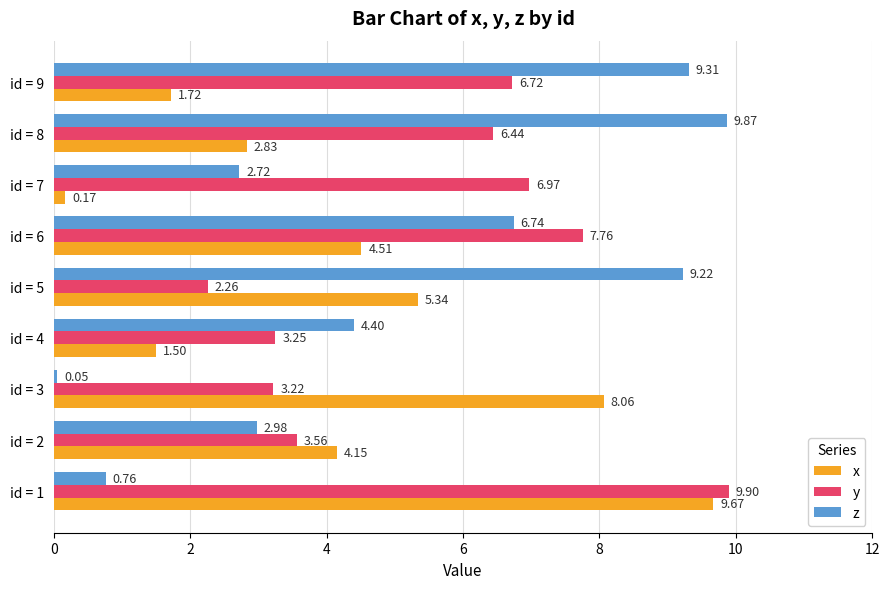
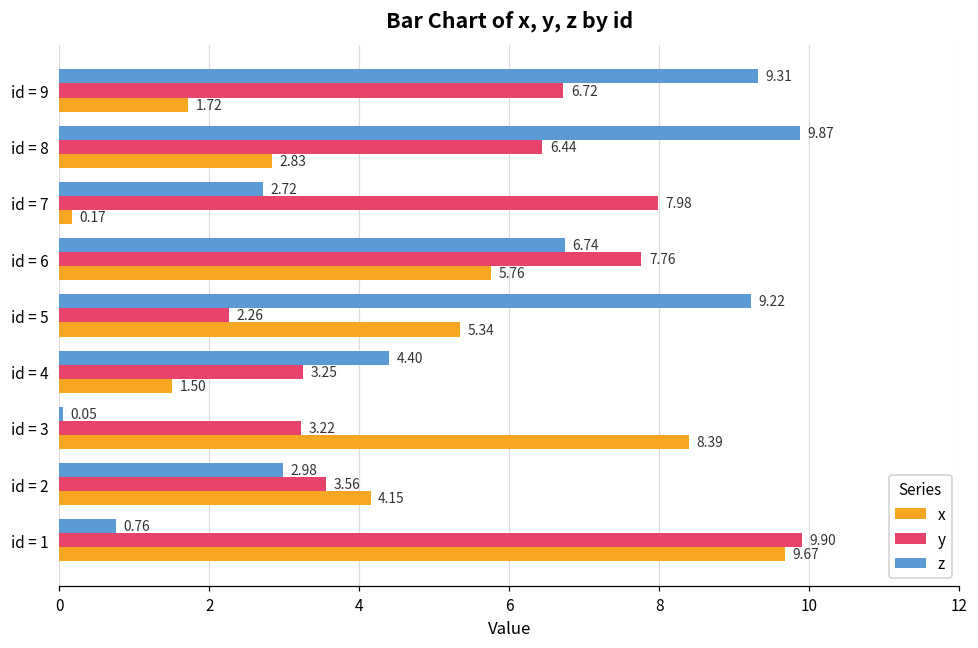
  {
    "x": {
      "id = 9": 1.72,
      "id = 8": 2.83,
      "id = 7": 0.17,
-     "id = 6": 4.51,
+     "id = 6": 5.76,
      "id = 5": 5.34,
      "id = 4": 1.50,
-     "id = 3": 8.06,
+     "id = 3": 8.39,
      "id = 2": 4.15,
      "id = 1": 9.67
    },
    "y": {
      "id = 9": 6.72,
      "id = 8": 6.44,
-     "id = 7": 6.97,
+     "id = 7": 7.98,
      "id = 6": 7.76,
      "id = 5": 2.26,
      "id = 4": 3.25,
      "id = 3": 3.22,
      "id = 2": 3.56,
      "id = 1": 9.90
    },
    "z": {
      "id = 9": 9.31,
      "id = 8": 9.87,
      "id = 7": 2.72,
      "id = 6": 6.74,
      "id = 5": 9.22,
      "id = 4": 4.40,
      "id = 3": 0.05,
      "id = 2": 2.98,
      "id = 1": 0.76
    }
  }
